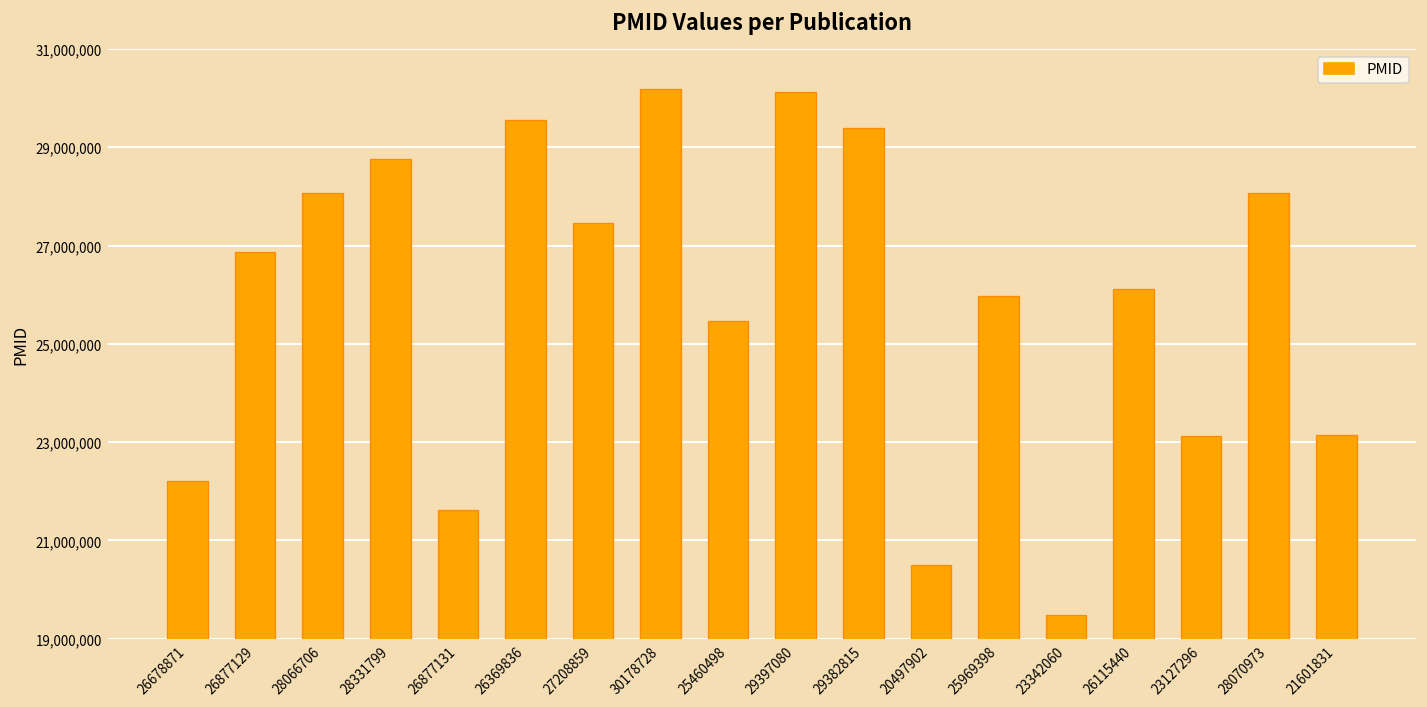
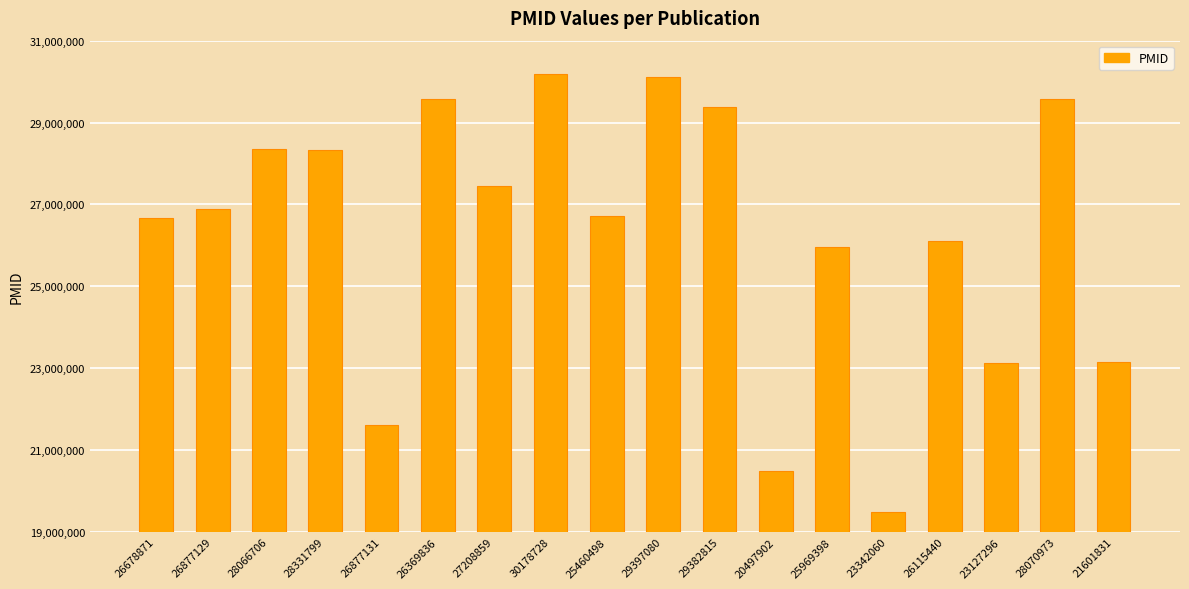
  {
-   "26678871": "22,200,000",
+   "26678871": "26,700,000",
    "26877129": "26,900,000",
-   "28066706": "28,100,000",
-   "28331799": "28,800,000",
+   "28066706": "28,400,000",
+   "28331799": "28,300,000",
    "26877131": "21,600,000",
    "26369836": "29,600,000",
    "27208859": "27,500,000",
    "30178728": "30,200,000",
-   "25460498": "25,500,000",
+   "25460498": "26,700,000",
    "29397080": "30,100,000",
    "29382815": "29,400,000",
    "20497902": "20,500,000",
    "25969398": "26,000,000",
    "23342060": "19,500,000",
    "26115440": "26,100,000",
    "23127296": "23,100,000",
-   "28070973": "28,100,000",
+   "28070973": "29,600,000",
    "21601831": "23,100,000"
  }
